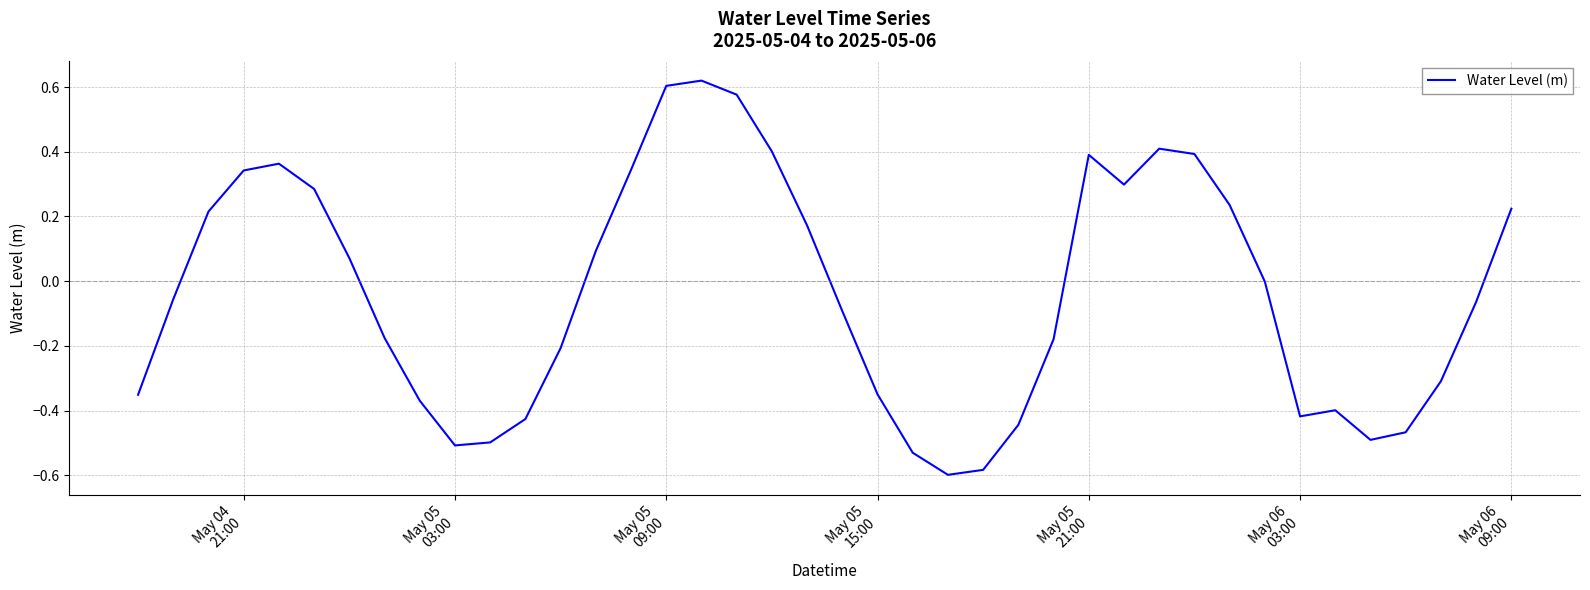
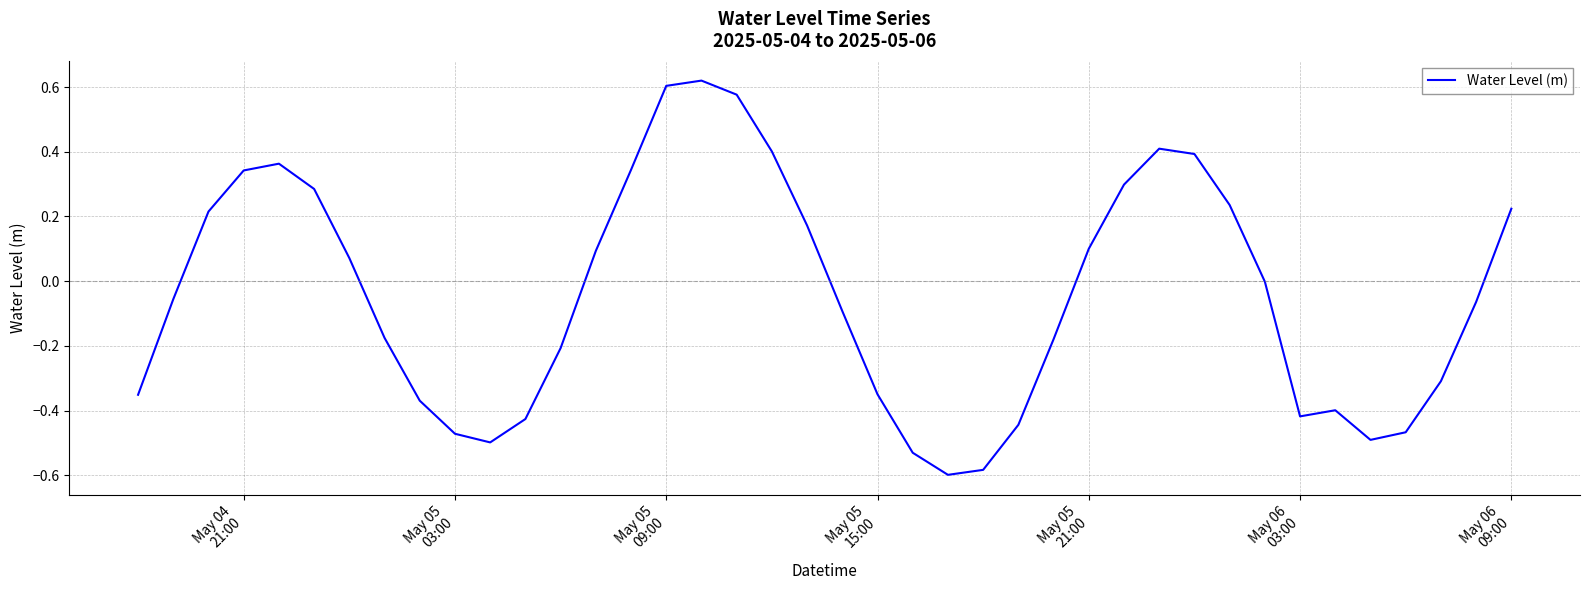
  {
    "May 04 21:00": 0.34,
-   "May 05 03:00": -0.51,
+   "May 05 03:00": -0.47,
    "May 05 09:00": 0.60,
    "May 05 15:00": -0.35,
-   "May 05 21:00": 0.39,
+   "May 05 21:00": 0.10,
    "May 06 03:00": -0.42,
    "May 06 09:00": 0.22
  }
